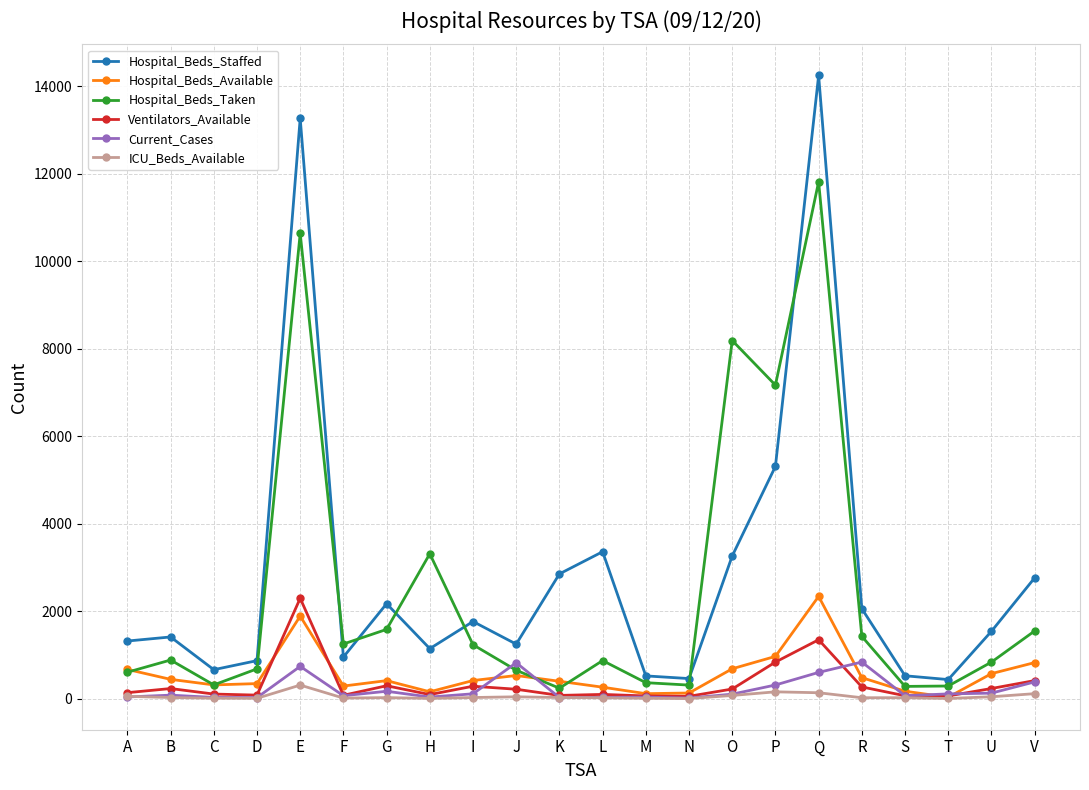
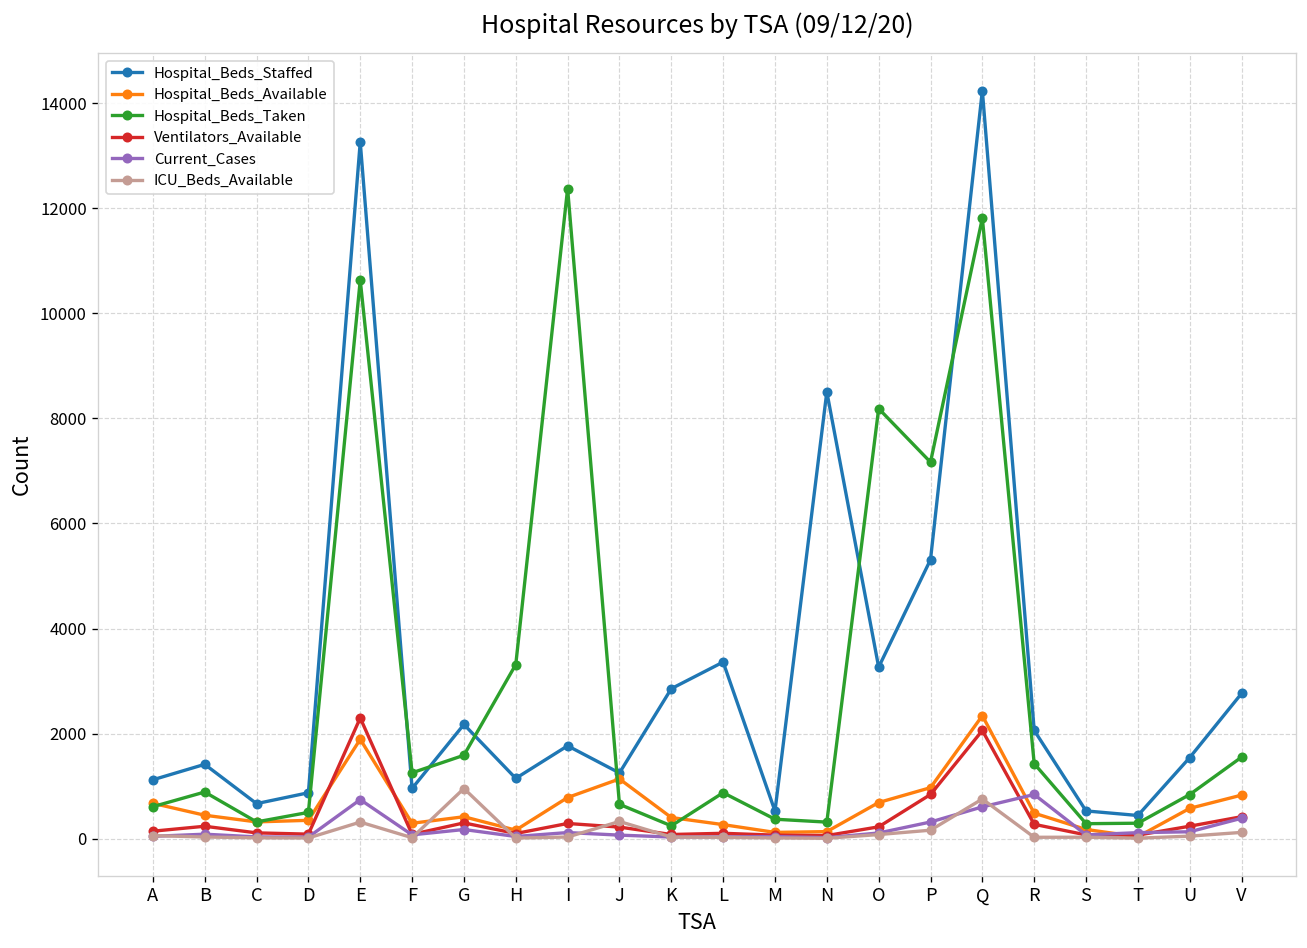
  {
    "Hospital_Beds_Staffed": {
-     "A": 1300,
+     "A": 1100,
      "B": 1400,
      "C": 700,
      "D": 900,
      "E": 13300,
      "F": 1000,
      "G": 2200,
      "H": 1100,
      "I": 1800,
      "J": 1200,
      "K": 2900,
      "L": 3400,
      "M": 500,
-     "N": 500,
+     "N": 8500,
      "O": 3300,
      "P": 5300,
      "Q": 14200,
      "R": 2100,
      "S": 500,
      "T": 400,
      "U": 1500,
      "V": 2800
    },
    "Hospital_Beds_Available": {
      "A": 700,
      "B": 400,
      "D": 300,
      "E": 1900,
      "F": 300,
      "G": 400,
      "H": 200,
-     "I": 400,
-     "J": 500,
+     "I": 800,
+     "J": 1100,
      "K": 400,
      "L": 300,
      "N": 100,
      "O": 700,
      "P": 1000,
      "Q": 2300,
      "R": 500,
      "S": 200,
      "U": 600,
      "V": 800
    },
    "Hospital_Beds_Taken": {
      "A": 600,
      "B": 900,
-     "D": 700,
+     "D": 500,
      "E": 10600,
      "F": 1300,
      "G": 1600,
      "H": 3300,
-     "I": 1200,
+     "I": 12400,
      "J": 700,
      "K": 200,
      "L": 900,
      "M": 400,
      "N": 300,
      "O": 8200,
      "P": 7200,
      "Q": 11800,
      "R": 1400,
      "S": 300,
      "T": 300,
      "U": 800,
      "V": 1600
    },
    "Ventilators_Available": {
      "A": 100,
      "B": 200,
      "C": 100,
      "E": 2300,
      "G": 300,
      "I": 300,
      "J": 200,
      "L": 100,
      "O": 200,
      "P": 800,
-     "Q": 1300,
+     "Q": 2100,
      "R": 300,
      "U": 200
    },
    "Current_Cases": {
      "E": 700,
      "G": 200,
      "I": 100,
-     "J": 800,
+     "J": 100,
      "P": 300,
      "Q": 600,
      "R": 800,
      "U": 100
    },
    "ICU_Beds_Available": {
      "E": 300,
-     "G": 0,
+     "G": 1000,
      "I": 0,
-     "J": 0,
+     "J": 300,
      "P": 200,
-     "Q": 100,
+     "Q": 800,
      "R": 0,
      "U": 0,
      "V": 100
    }
  }
